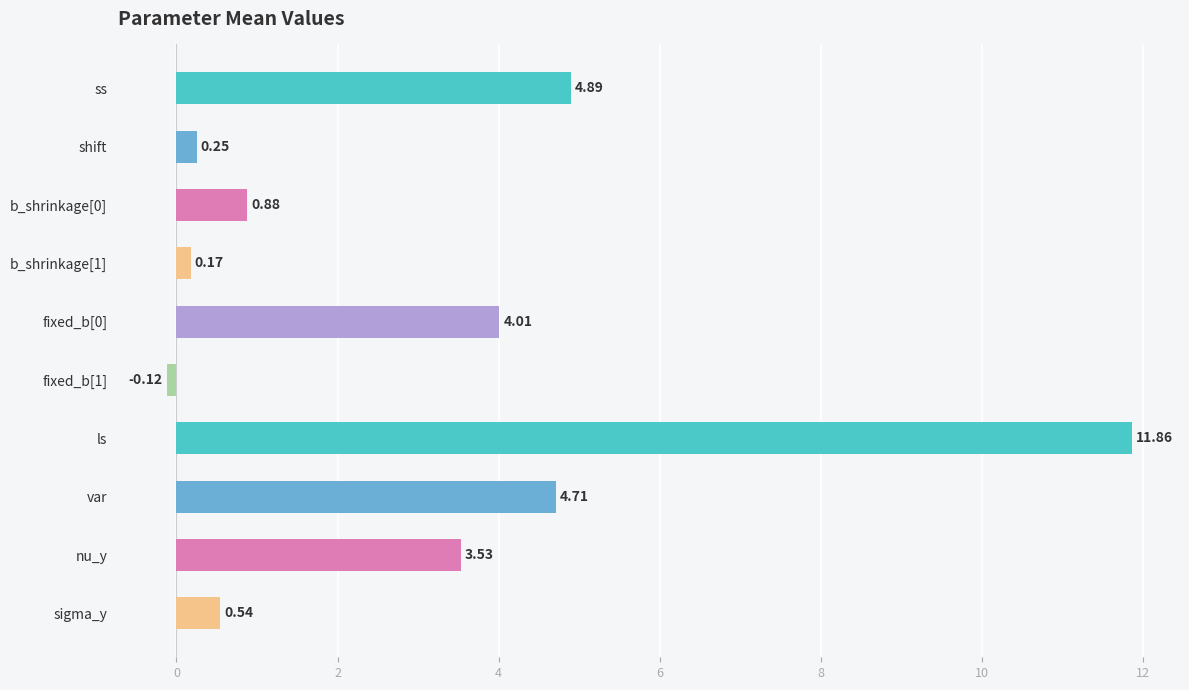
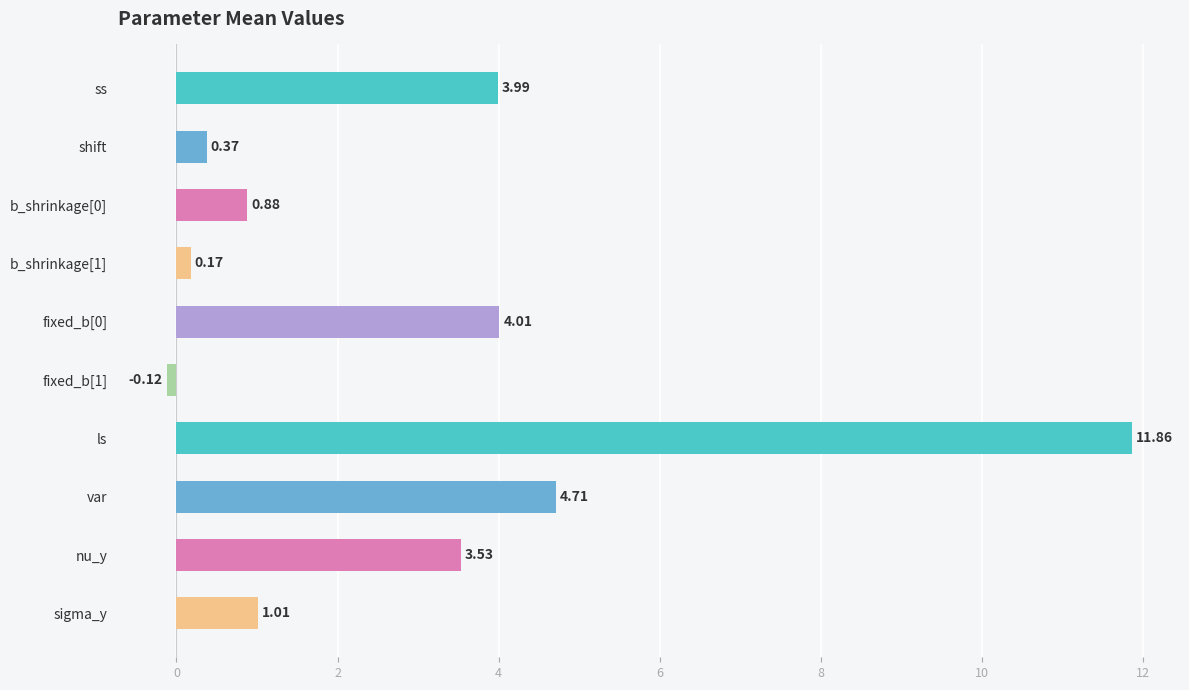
  {
-   "ss": 4.89,
-   "shift": 0.25,
+   "ss": 3.99,
+   "shift": 0.37,
    "b_shrinkage[0]": 0.88,
    "b_shrinkage[1]": 0.17,
    "fixed_b[0]": 4.01,
    "fixed_b[1]": -0.12,
    "ls": 11.86,
    "var": 4.71,
    "nu_y": 3.53,
-   "sigma_y": 0.54
+   "sigma_y": 1.01
  }
